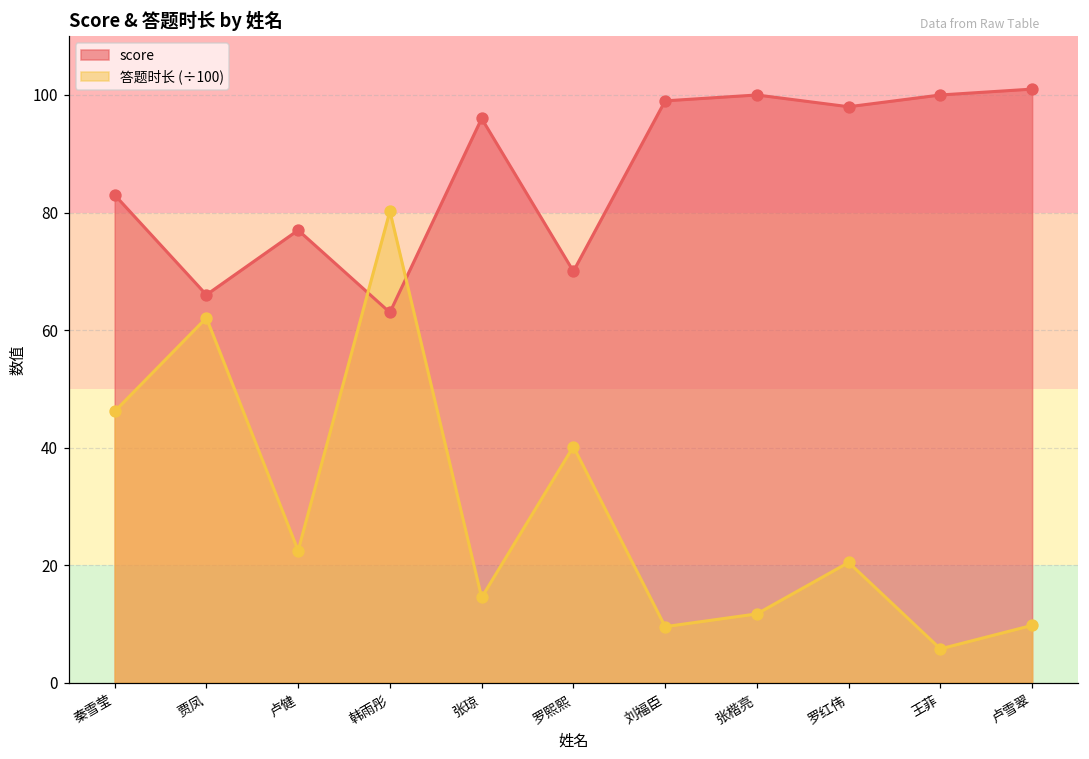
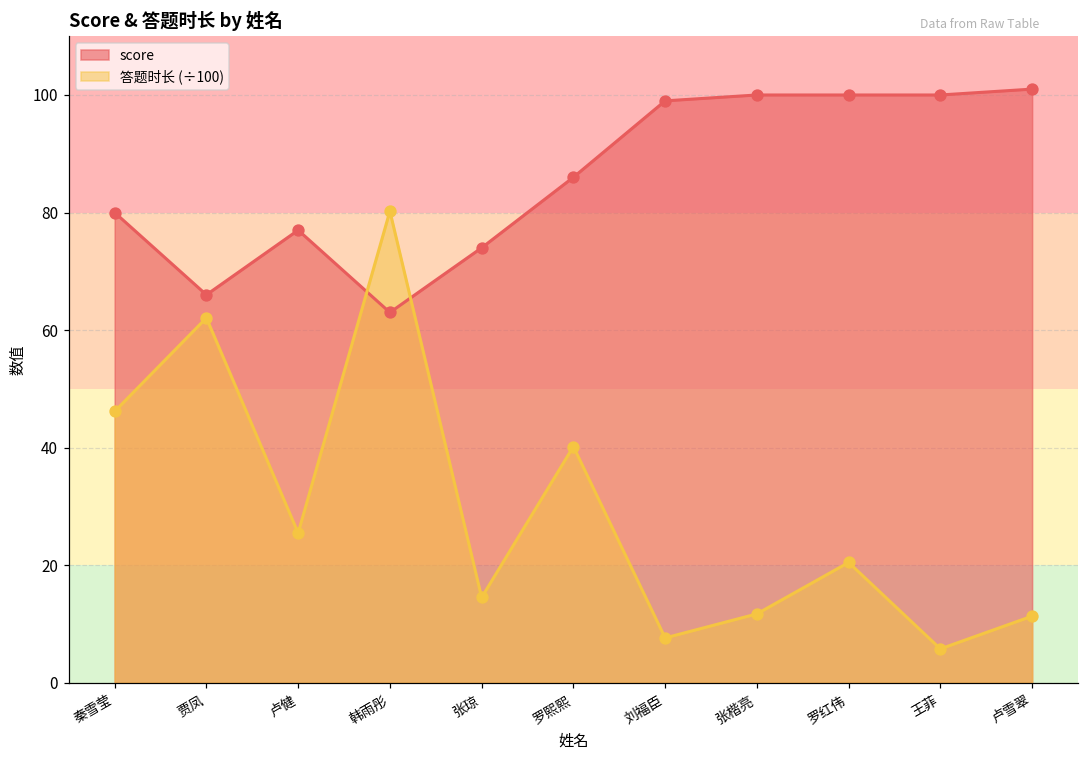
  {
    "score": {
-     "秦雪莹": 83,
+     "秦雪莹": 80,
      "贾凤": 66,
      "卢健": 77,
      "韩雨彤": 63,
-     "张琼": 96,
-     "罗熙熙": 70,
+     "张琼": 74,
+     "罗熙熙": 86,
      "刘福臣": 99,
      "张楷亮": 100,
-     "罗红伟": 98,
+     "罗红伟": 100,
      "王菲": 100,
      "卢雪翠": 101
    },
    "答题时长 (÷100)": {
      "秦雪莹": 46,
      "贾凤": 62,
-     "卢健": 22,
+     "卢健": 25,
      "韩雨彤": 80,
      "张琼": 15,
      "罗熙熙": 40,
-     "刘福臣": 10,
+     "刘福臣": 8,
      "张楷亮": 12,
      "罗红伟": 20,
      "王菲": 6,
-     "卢雪翠": 10
+     "卢雪翠": 11
    }
  }
